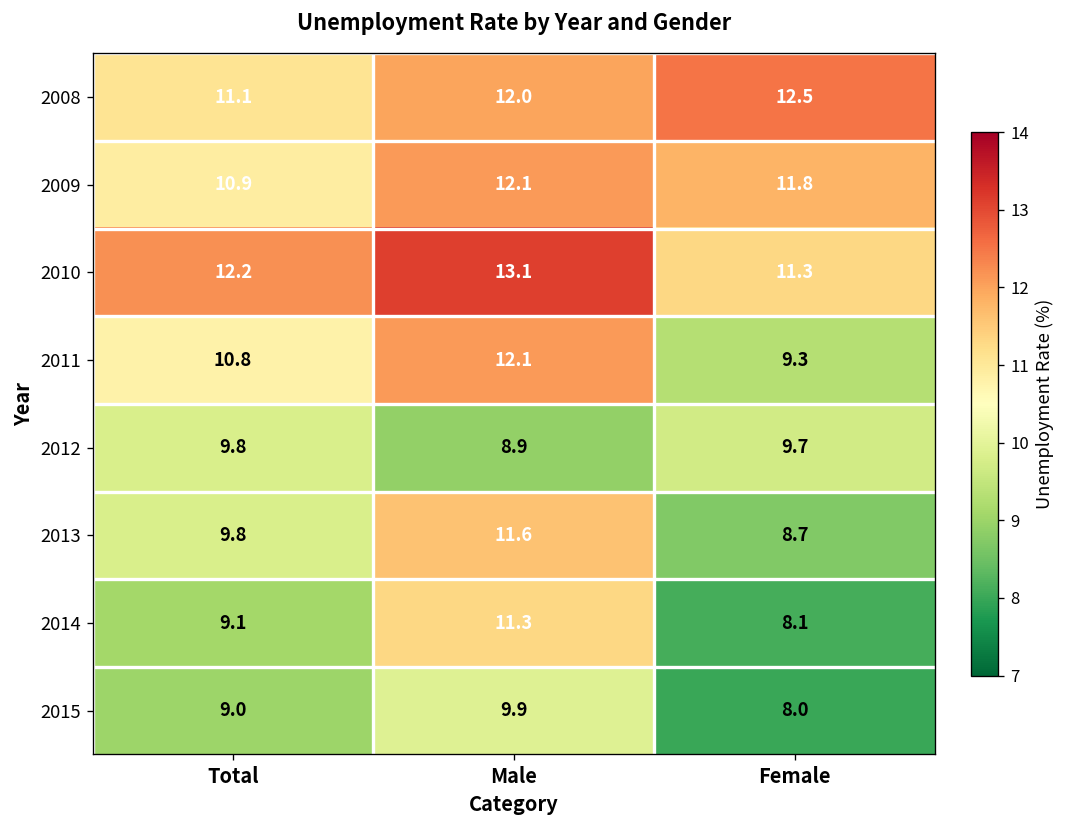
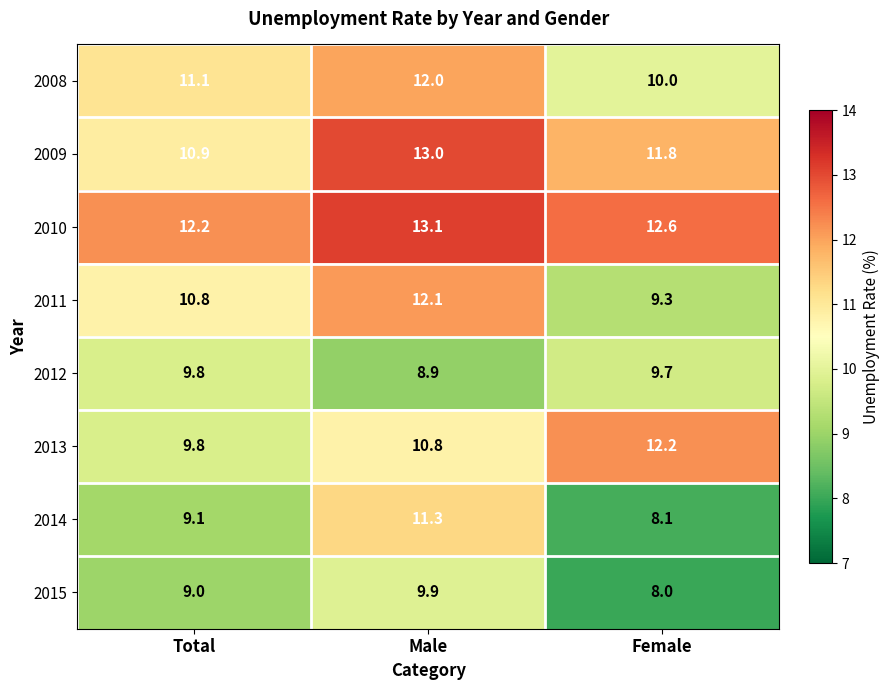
  {
    "2008": {
      "Total": 11.1,
      "Male": 12.0,
-     "Female": 12.5
+     "Female": 10.0
    },
    "2009": {
      "Total": 10.9,
-     "Male": 12.1,
+     "Male": 13.0,
      "Female": 11.8
    },
    "2010": {
      "Total": 12.2,
      "Male": 13.1,
-     "Female": 11.3
+     "Female": 12.6
    },
    "2011": {
      "Total": 10.8,
      "Male": 12.1,
      "Female": 9.3
    },
    "2012": {
      "Total": 9.8,
      "Male": 8.9,
      "Female": 9.7
    },
    "2013": {
      "Total": 9.8,
-     "Male": 11.6,
-     "Female": 8.7
+     "Male": 10.8,
+     "Female": 12.2
    },
    "2014": {
      "Total": 9.1,
      "Male": 11.3,
      "Female": 8.1
    },
    "2015": {
      "Total": 9.0,
      "Male": 9.9,
      "Female": 8.0
    }
  }
